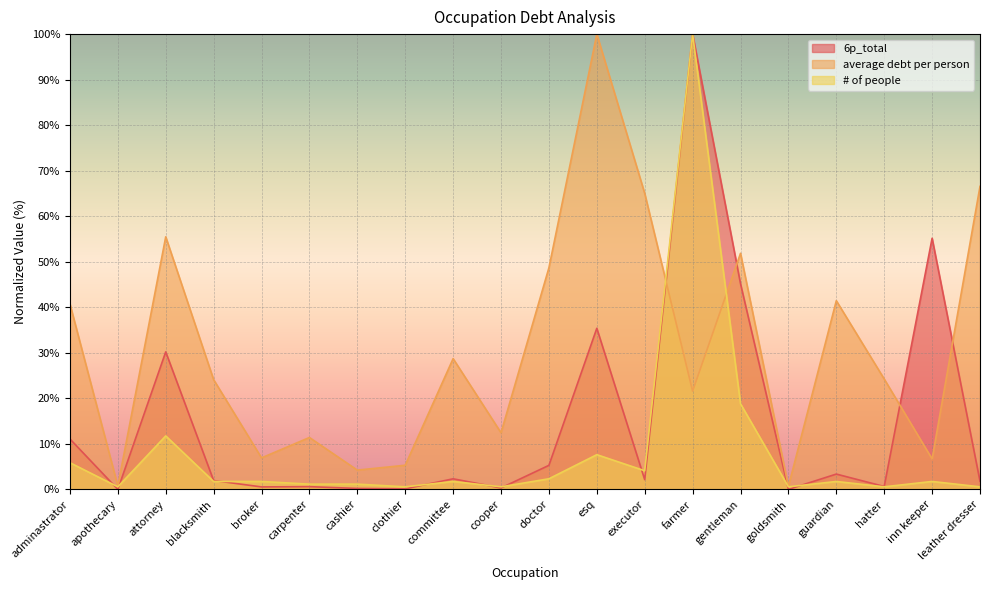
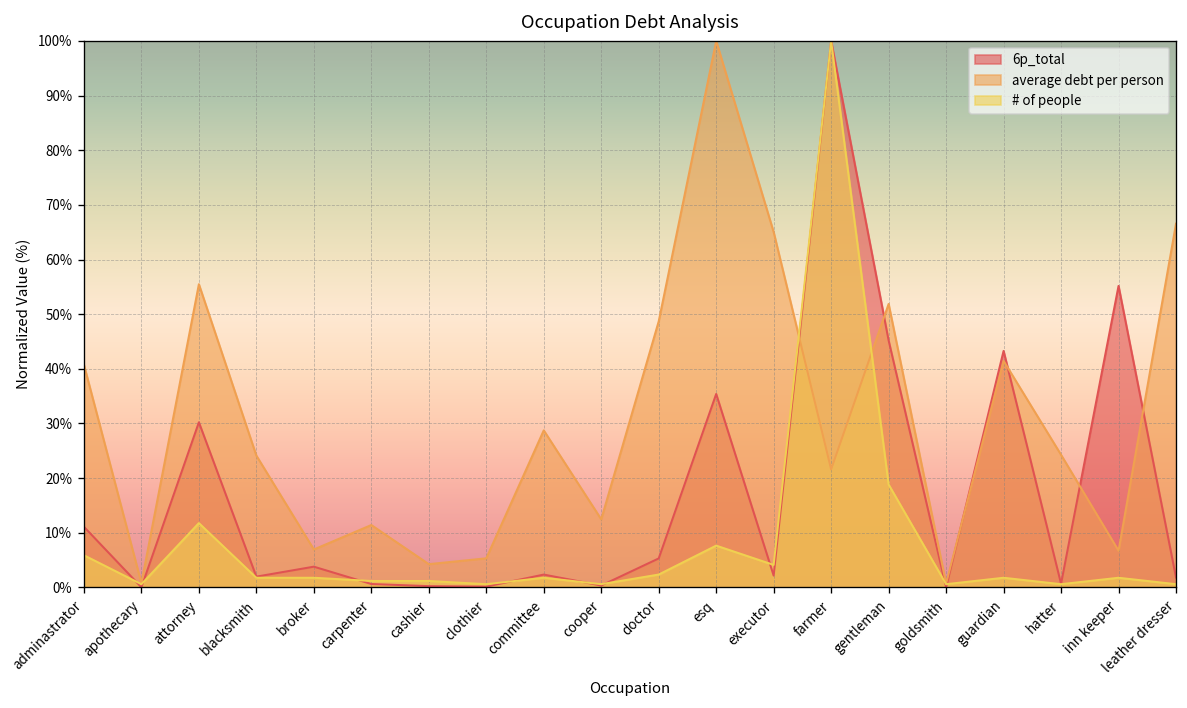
  {
    "6p_total": {
      "adminastrator": "11%",
      "apothecary": "0%",
      "attorney": "30%",
-     "broker": "1%",
+     "broker": "4%",
      "carpenter": "1%",
      "cashier": "0%",
      "committee": "2%",
      "doctor": "5%",
      "esq": "35%",
      "executor": "2%",
      "gentleman": "45%",
      "goldsmith": "0%",
-     "guardian": "3%",
+     "guardian": "43%",
      "inn keeper": "55%",
      "leather dresser": "2%"
    }
  }
